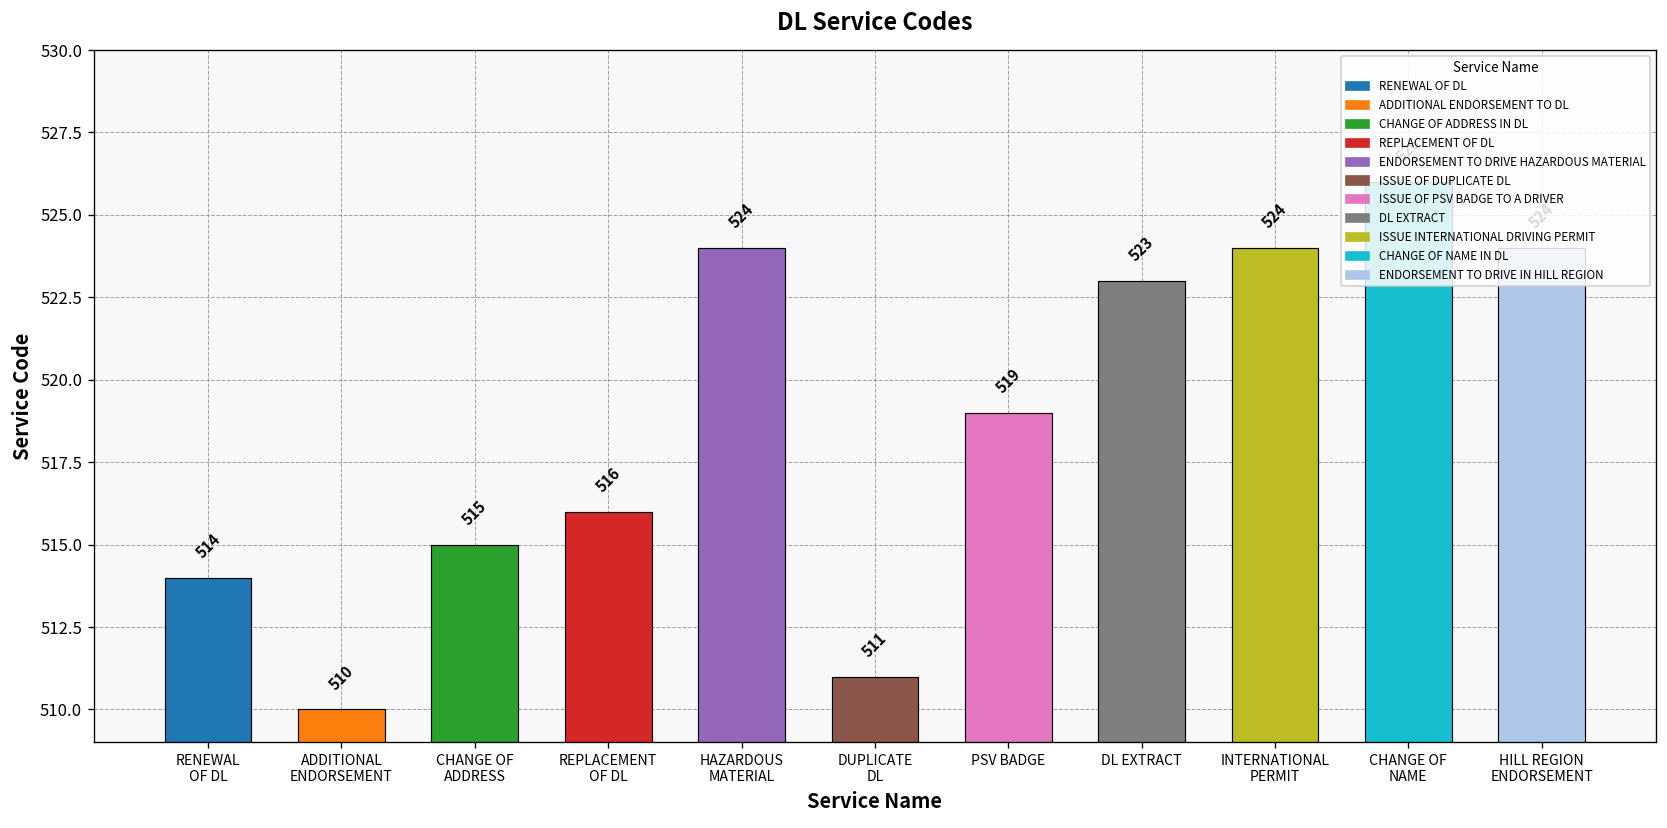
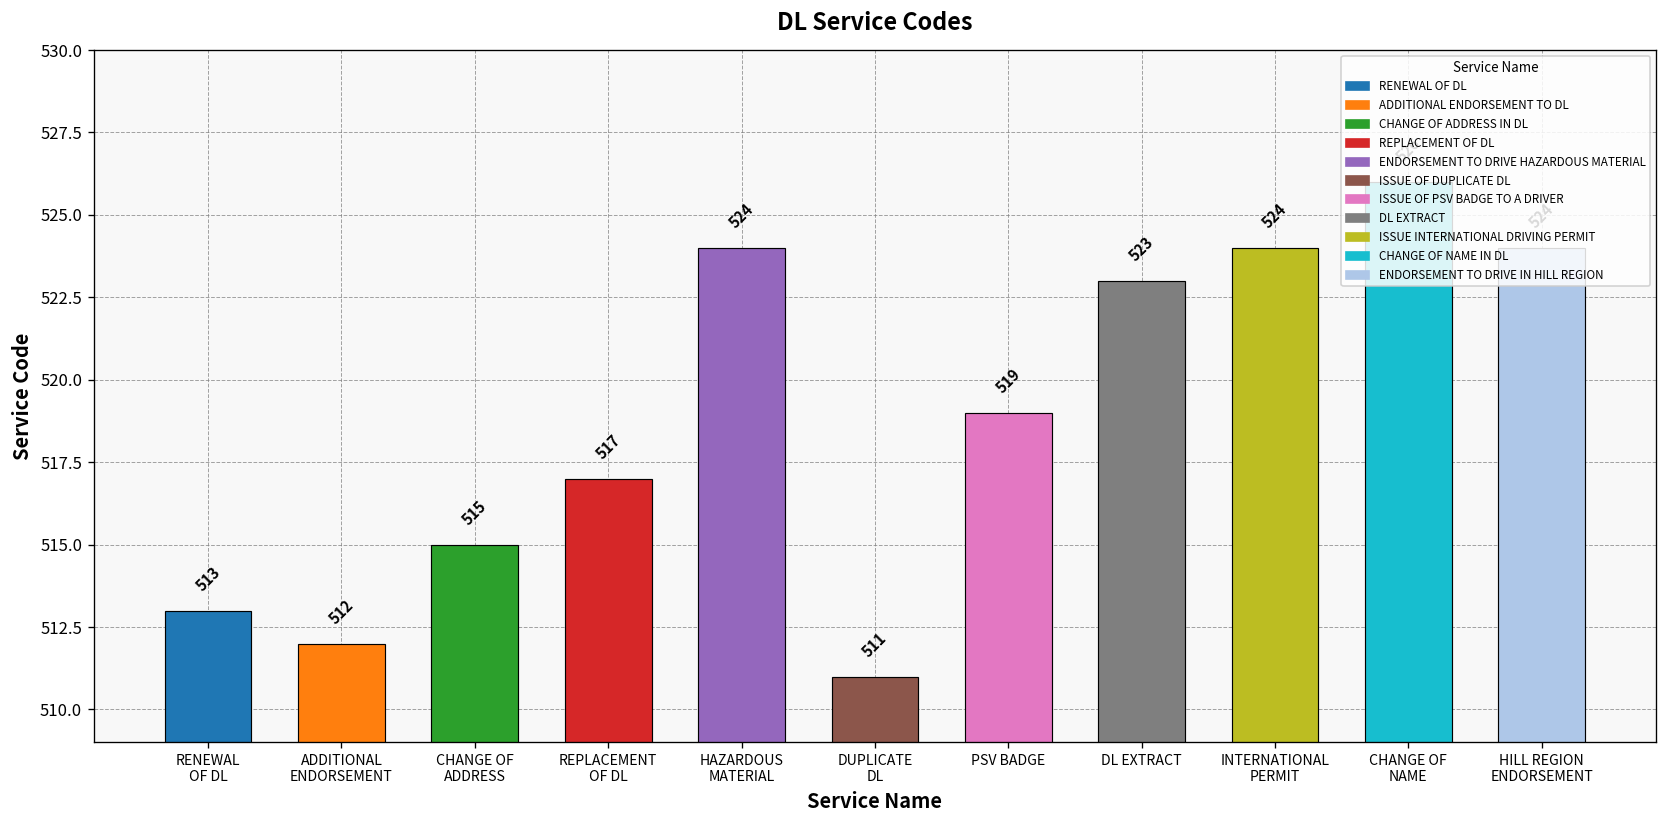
  {
-   "RENEWAL OF DL": 514,
-   "ADDITIONAL ENDORSEMENT": 510,
+   "RENEWAL OF DL": 513,
+   "ADDITIONAL ENDORSEMENT": 512,
    "CHANGE OF ADDRESS": 515,
-   "REPLACEMENT OF DL": 516,
+   "REPLACEMENT OF DL": 517,
    "HAZARDOUS MATERIAL": 524,
    "DUPLICATE DL": 511,
    "PSV BADGE": 519,
    "DL EXTRACT": 523,
    "INTERNATIONAL PERMIT": 524
  }
